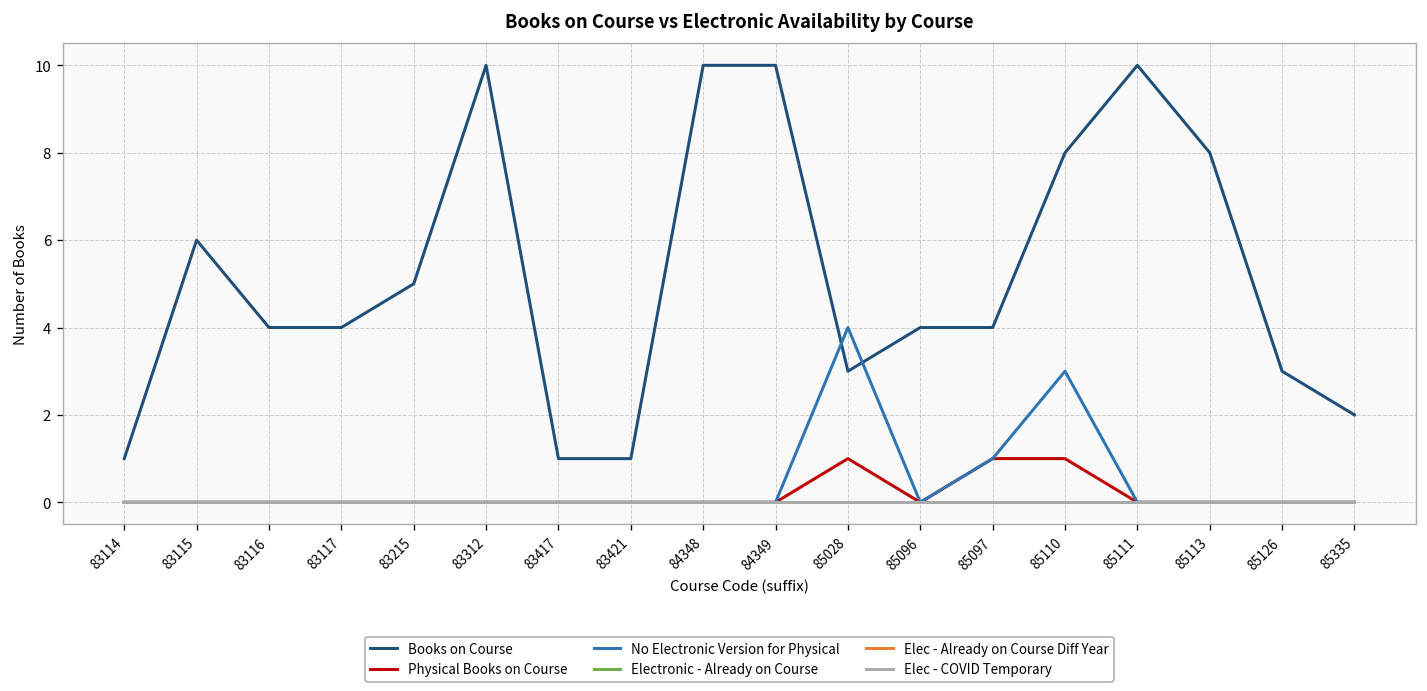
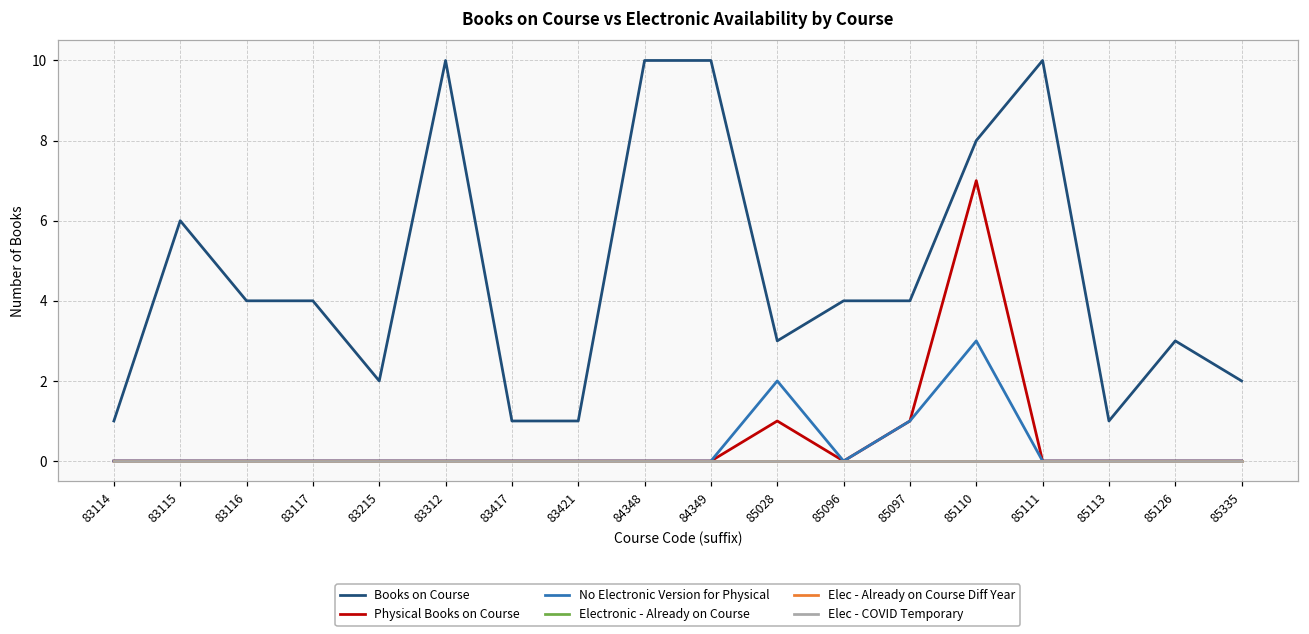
  {
    "Books on Course": {
      "83114": 1,
      "83115": 6,
      "83116": 4,
      "83117": 4,
-     "83215": 5,
+     "83215": 2,
      "83312": 10,
      "83417": 1,
      "83421": 1,
      "84348": 10,
      "84349": 10,
      "85028": 3,
      "85096": 4,
      "85097": 4,
      "85110": 8,
      "85111": 10,
-     "85113": 8,
+     "85113": 1,
      "85126": 3,
      "85335": 2
    },
    "Physical Books on Course": {
      "85028": 1,
-     "85110": 1
+     "85110": 7
    },
    "No Electronic Version for Physical": {
-     "85028": 4,
+     "85028": 2,
      "85110": 3
    },
    "Elec - COVID Temporary": {
      "85028": 0,
      "85097": 0,
      "85110": 0
    }
  }
